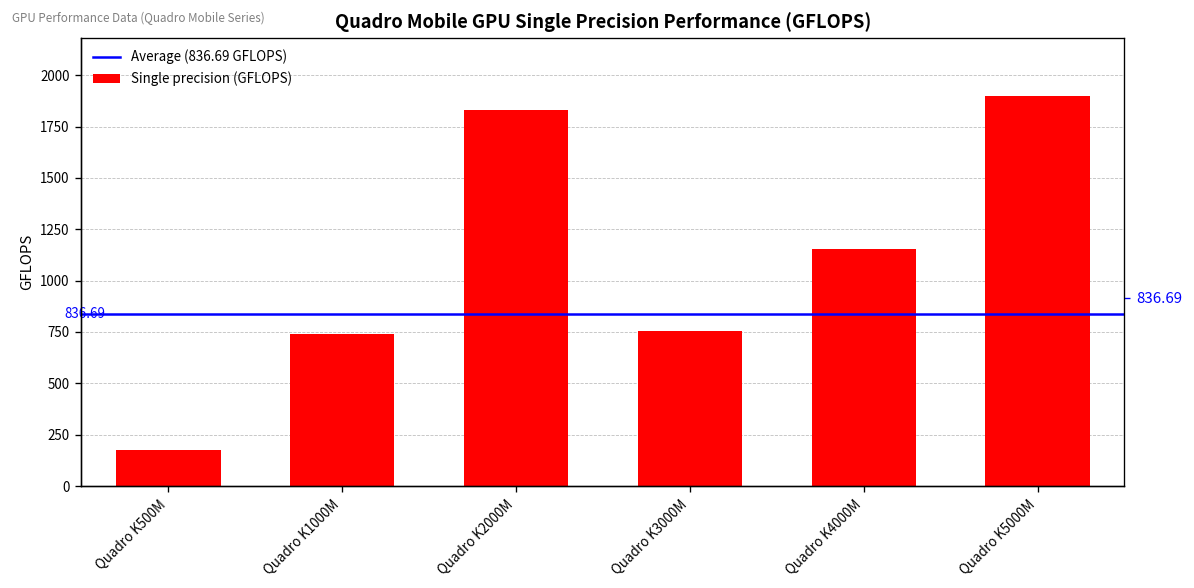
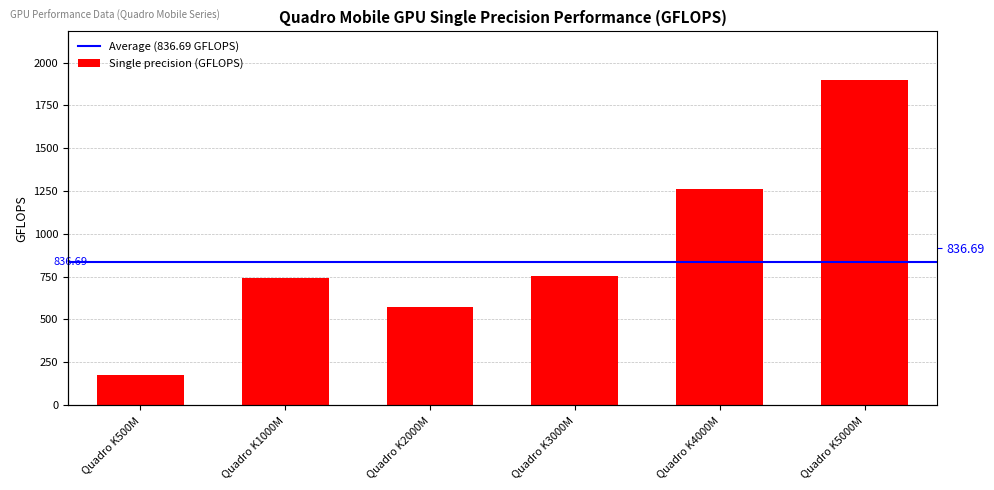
  {
    "Quadro K500M": 180,
    "Quadro K1000M": 740,
-   "Quadro K2000M": 1830,
+   "Quadro K2000M": 570,
    "Quadro K3000M": 750,
-   "Quadro K4000M": 1150,
+   "Quadro K4000M": 1260,
    "Quadro K5000M": 1900
  }
